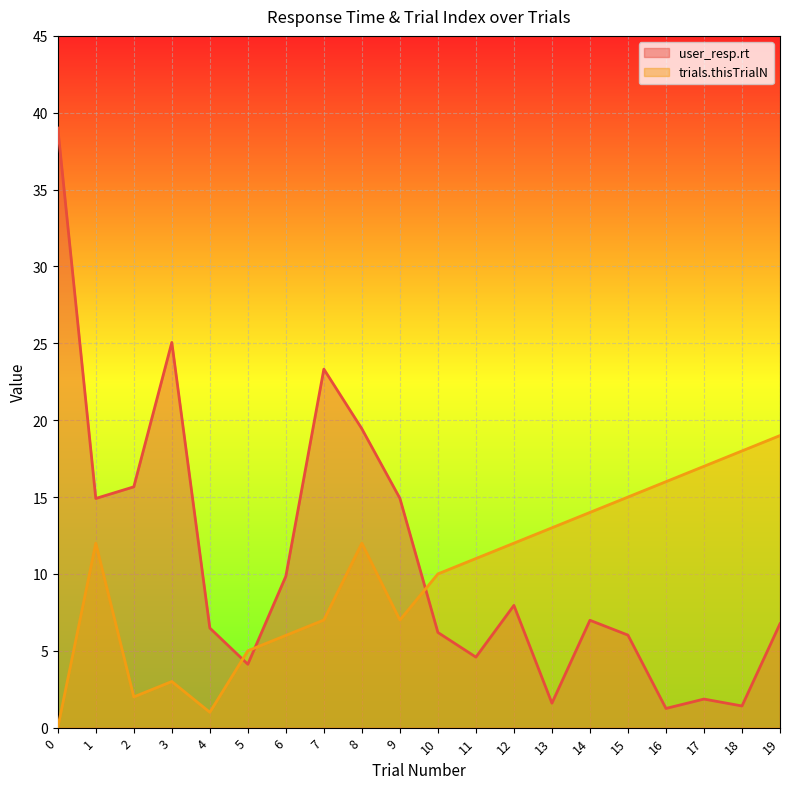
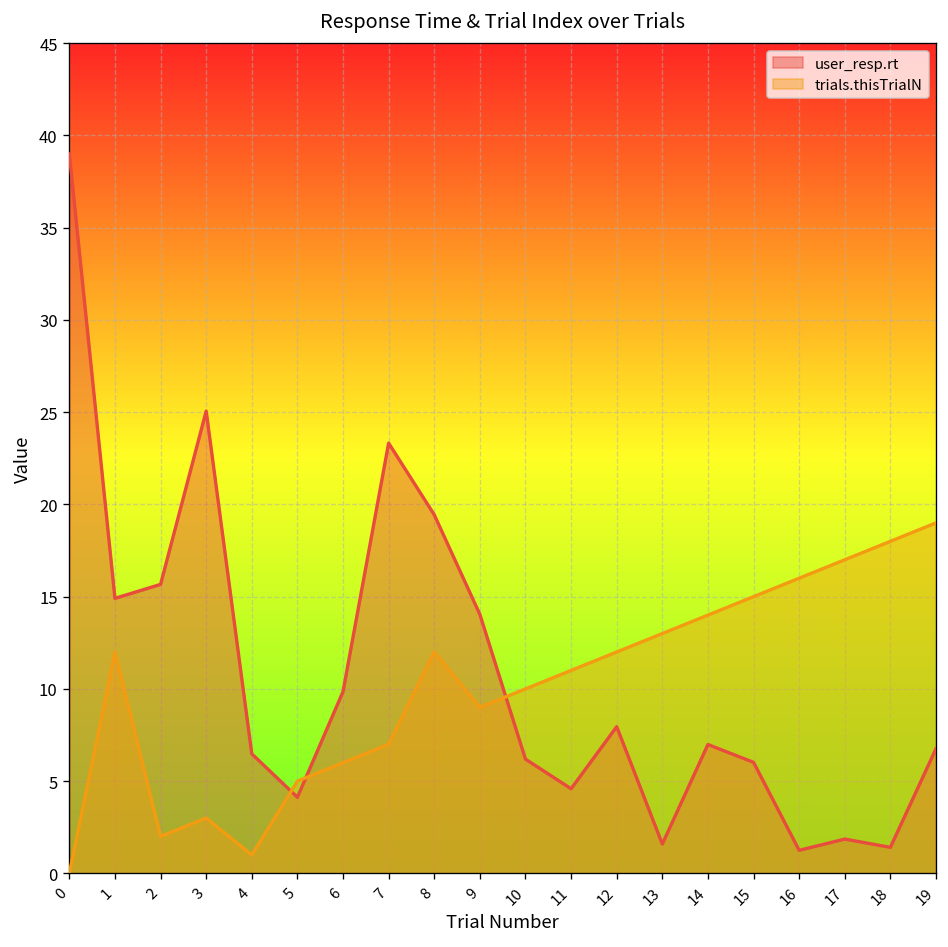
  {
    "user_resp.rt": {
      "0": 39.0,
      "1": 14.9,
      "2": 15.7,
      "3": 25.1,
      "4": 6.5,
      "5": 4.1,
      "6": 9.8,
      "7": 23.3,
      "8": 19.4,
-     "9": 14.9,
+     "9": 14.0,
      "10": 6.2,
      "11": 4.6,
      "12": 8.0,
      "13": 1.6,
      "14": 7.0,
      "15": 6.0,
      "16": 1.2,
      "17": 1.9,
      "18": 1.4,
      "19": 6.8
    },
    "trials.thisTrialN": {
      "0": 0,
      "1": 12,
      "2": 2,
      "3": 3,
      "4": 1,
      "5": 5,
      "6": 6,
      "7": 7,
      "8": 12,
-     "9": 7,
+     "9": 9,
      "10": 10,
      "11": 11,
      "12": 12,
      "13": 13,
      "14": 14,
      "15": 15,
      "16": 16,
      "17": 17,
      "18": 18,
      "19": 19
    }
  }
